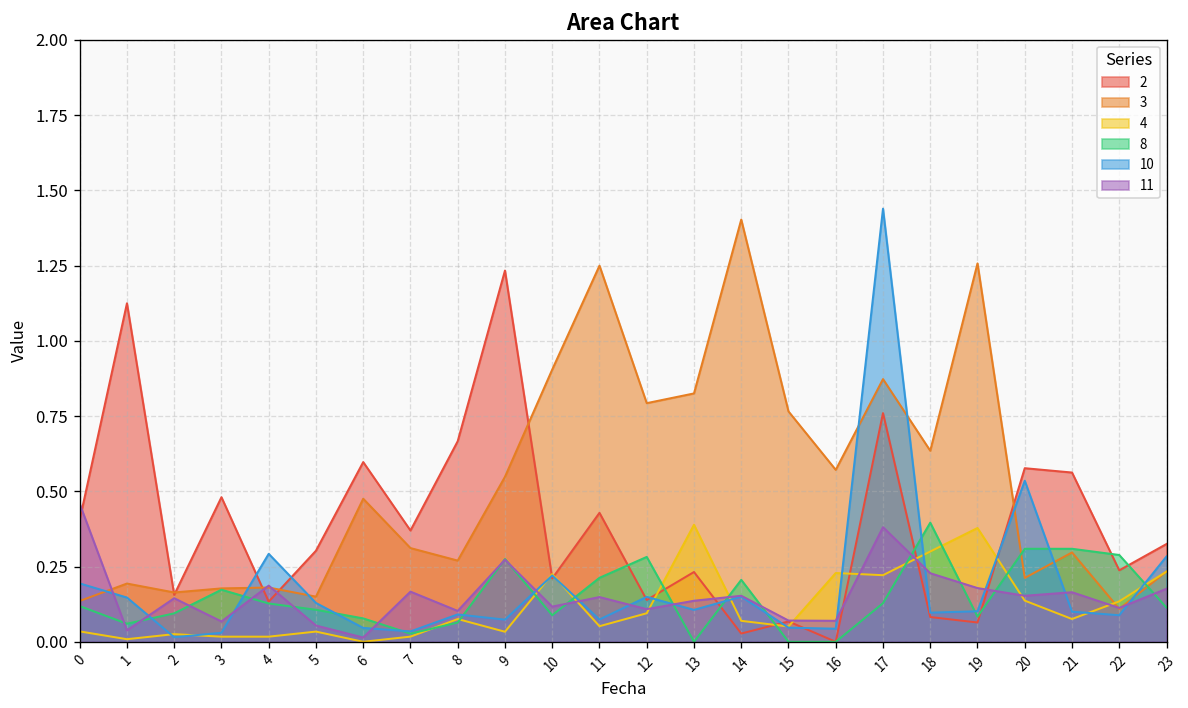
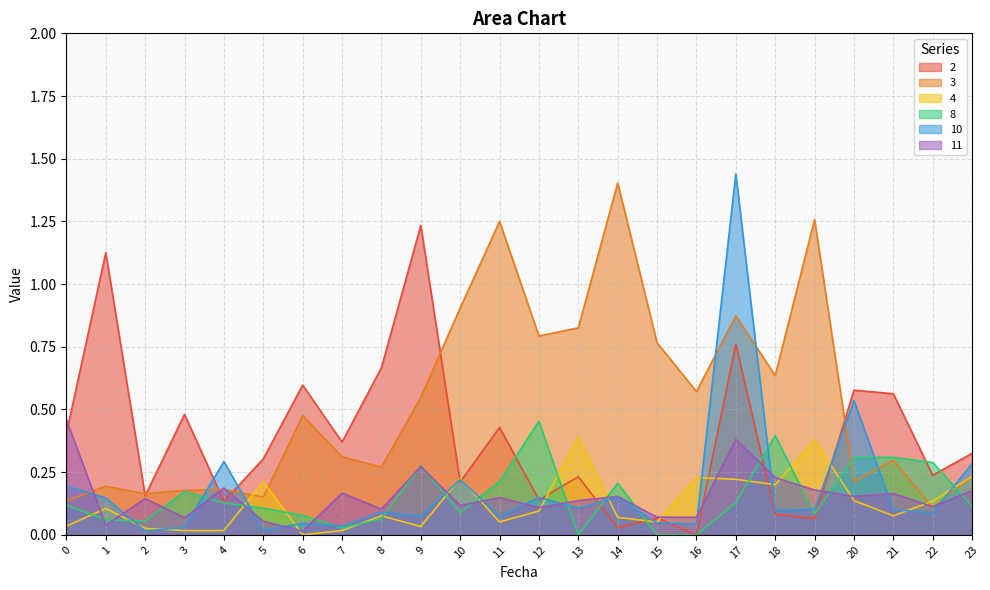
  {
    "4": {
      "0": 0.03,
-     "1": 0.01,
+     "1": 0.11,
      "2": 0.03,
      "3": 0.02,
      "4": 0.02,
-     "5": 0.03,
+     "5": 0.21,
      "6": 0.00,
      "8": 0.08,
      "9": 0.03,
      "11": 0.05,
      "12": 0.09,
      "13": 0.39,
      "14": 0.07,
      "16": 0.23,
      "17": 0.22,
-     "18": 0.3,
+     "18": 0.2,
      "19": 0.38,
      "20": 0.14,
      "21": 0.08,
      "22": 0.13
    },
    "8": {
      "0": 0.12,
      "1": 0.06,
-     "2": 0.09,
+     "2": 0.06,
      "5": 0.11,
      "6": 0.08,
      "8": 0.06,
      "10": 0.09,
      "11": 0.21,
-     "12": 0.28,
+     "12": 0.45,
      "13": 0.00,
      "14": 0.21,
      "15": 0.00,
      "17": 0.13,
      "18": 0.40,
      "19": 0.08,
      "20": 0.31,
      "21": 0.31,
      "22": 0.29,
      "23": 0.11
    },
    "10": {
      "0": 0.19,
      "1": 0.15,
      "2": 0.02,
      "3": 0.03,
      "4": 0.29,
-     "5": 0.13,
+     "5": 0.02,
      "6": 0.05,
      "8": 0.09,
      "9": 0.07,
      "11": 0.07,
      "12": 0.15,
      "13": 0.11,
      "16": 0.04,
      "17": 1.44,
      "18": 0.10,
      "19": 0.10,
      "20": 0.54,
      "21": 0.10,
      "22": 0.09,
      "23": 0.28
    },
    "11": {
      "0": 0.46,
      "1": 0.04,
      "2": 0.14,
      "3": 0.07,
      "5": 0.05,
      "6": 0.01,
      "7": 0.17,
      "8": 0.10,
      "10": 0.12,
      "11": 0.15,
      "12": 0.11,
      "13": 0.14,
      "16": 0.07,
      "17": 0.38,
      "18": 0.23,
      "19": 0.18,
      "20": 0.15,
      "21": 0.16,
      "23": 0.18
    }
  }
